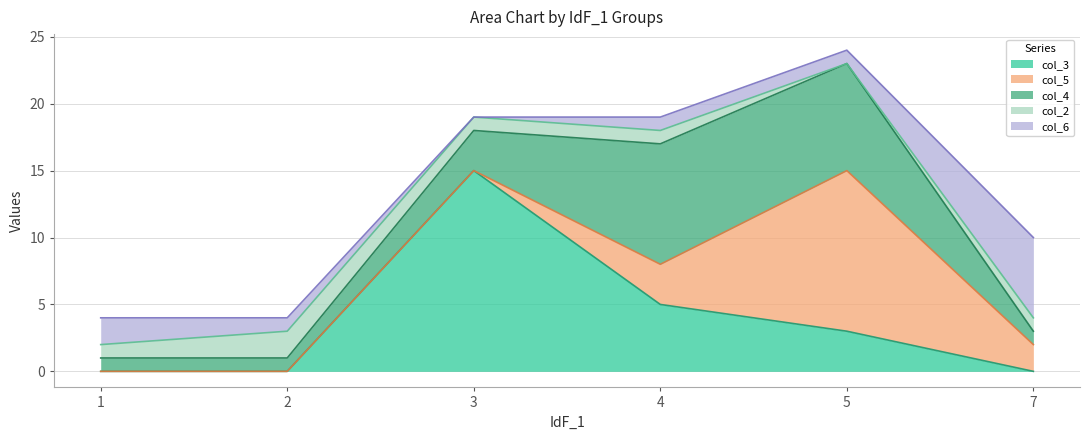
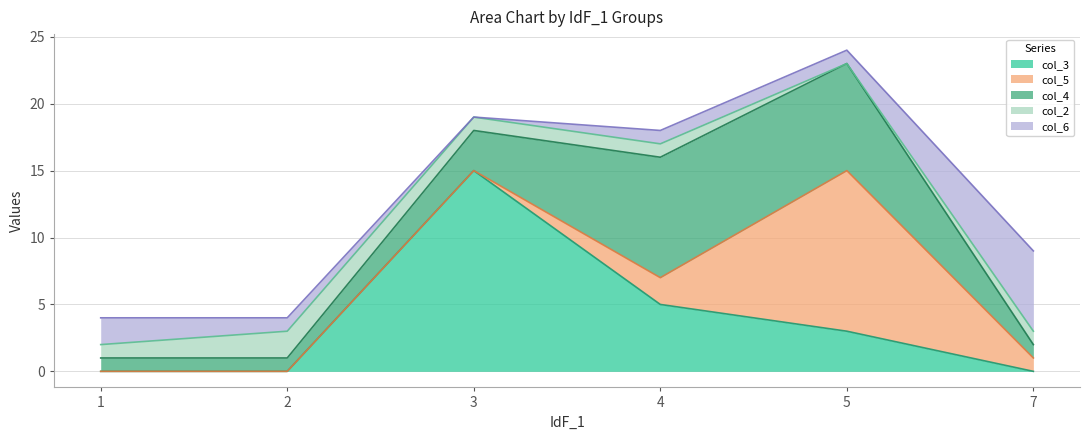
  {
    "col_5": {
-     "4": 3,
+     "4": 2,
      "5": 15,
-     "7": 2
+     "7": 1
    }
  }
